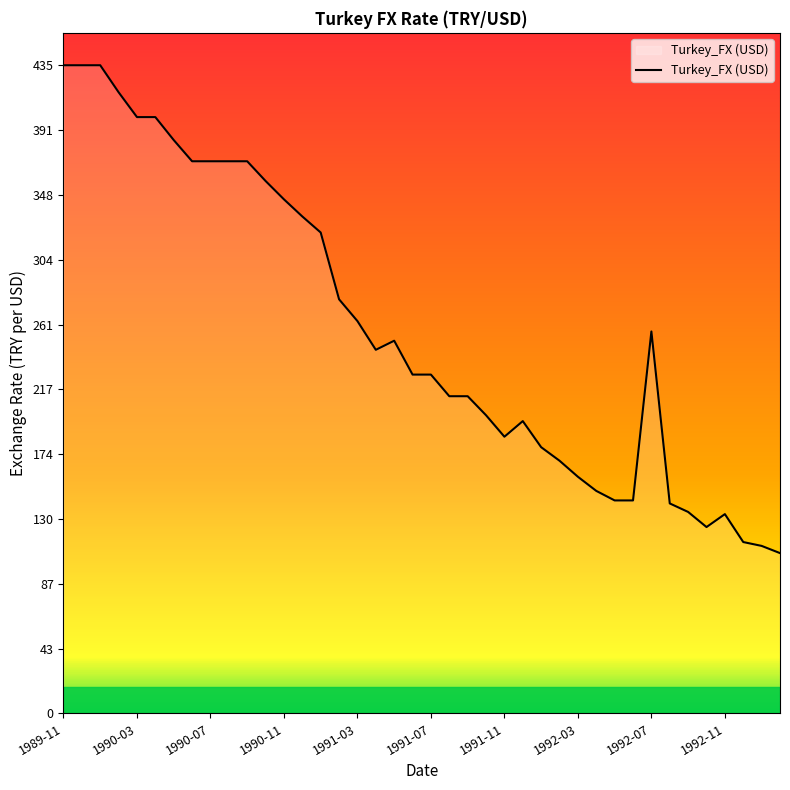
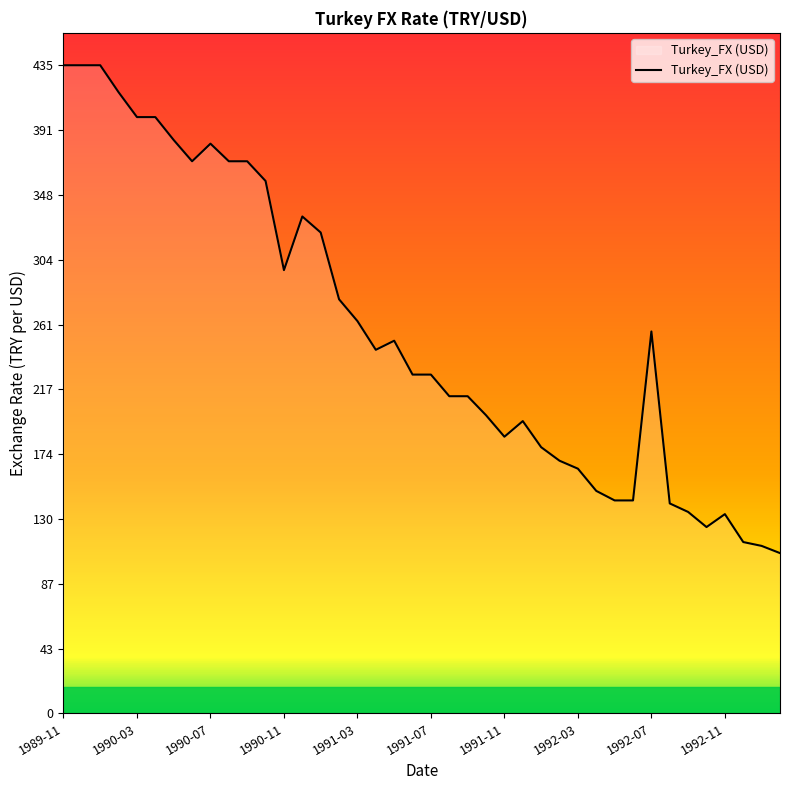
  {
    "1989-11": 435,
    "1990-03": 400,
-   "1990-07": 370,
-   "1990-11": 345,
+   "1990-07": 382,
+   "1990-11": 297,
    "1991-03": 263,
    "1991-07": 227,
    "1991-11": 186,
-   "1992-03": 159,
+   "1992-03": 164,
    "1992-07": 256,
    "1992-11": 134
  }
